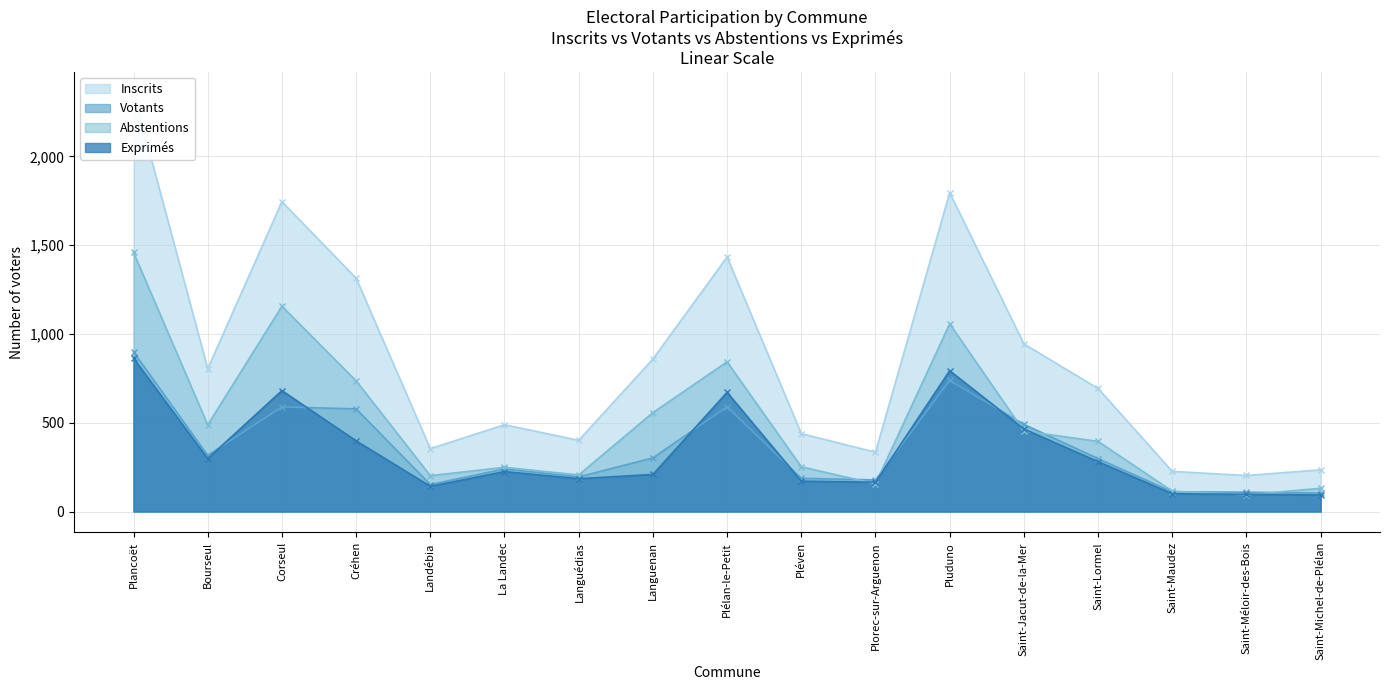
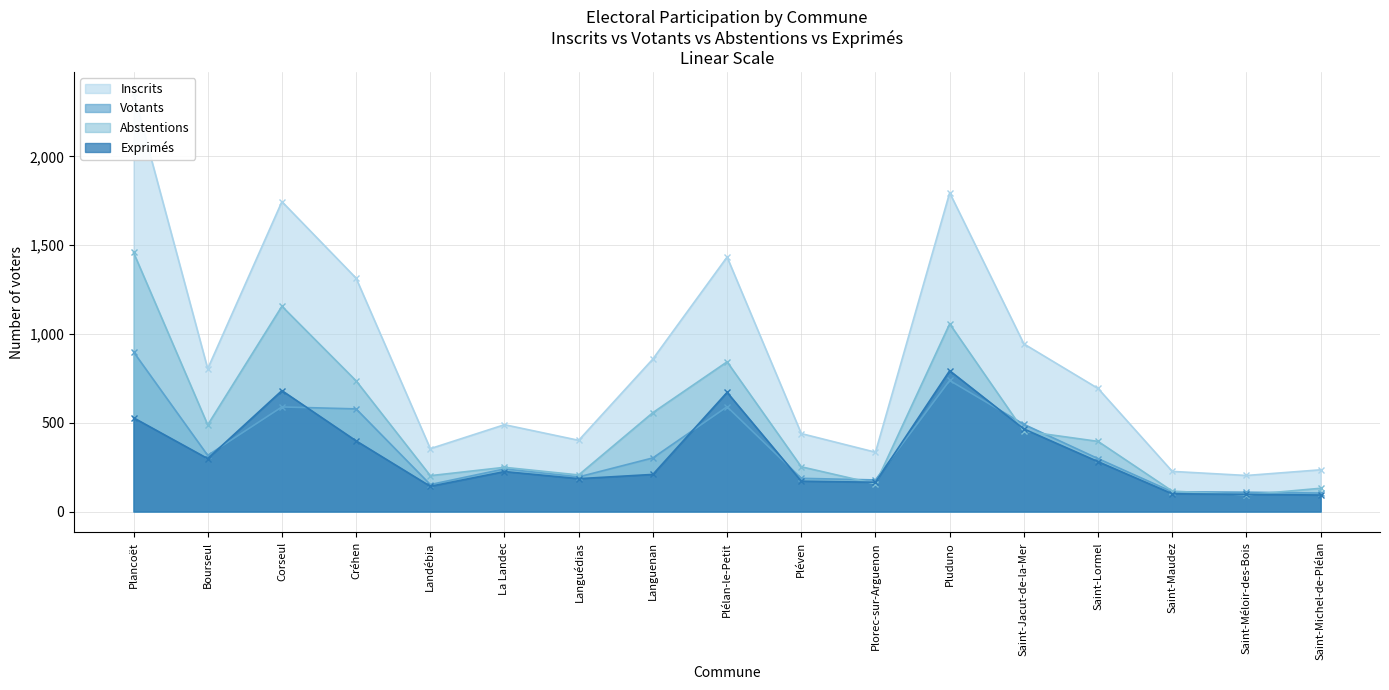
  {
    "Exprimés": {
-     "Plancoët": 860,
+     "Plancoët": 530,
      "Bourseul": 300,
      "Corseul": 680,
      "Créhen": 400,
      "La Landec": 230,
      "Languenan": 210,
      "Plélan-le-Petit": 670,
      "Pléven": 170,
      "Pluduno": 790,
      "Saint-Lormel": 280
    }
  }
